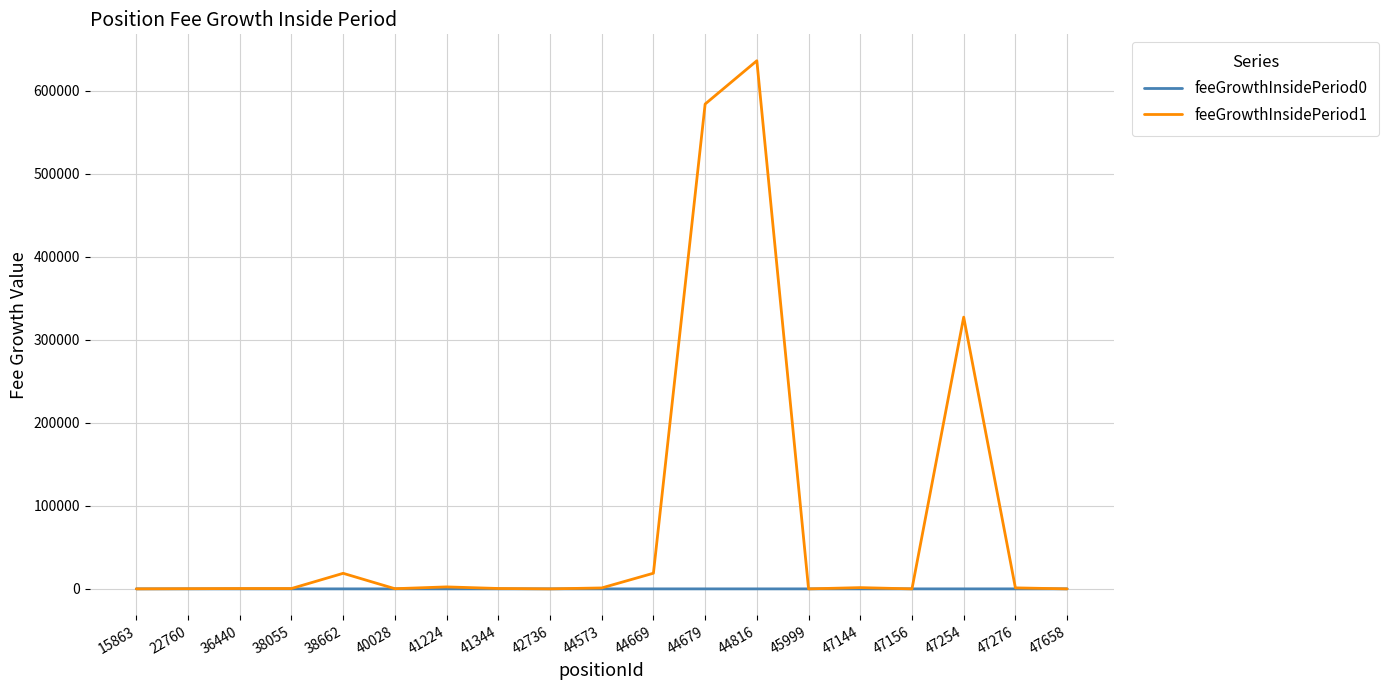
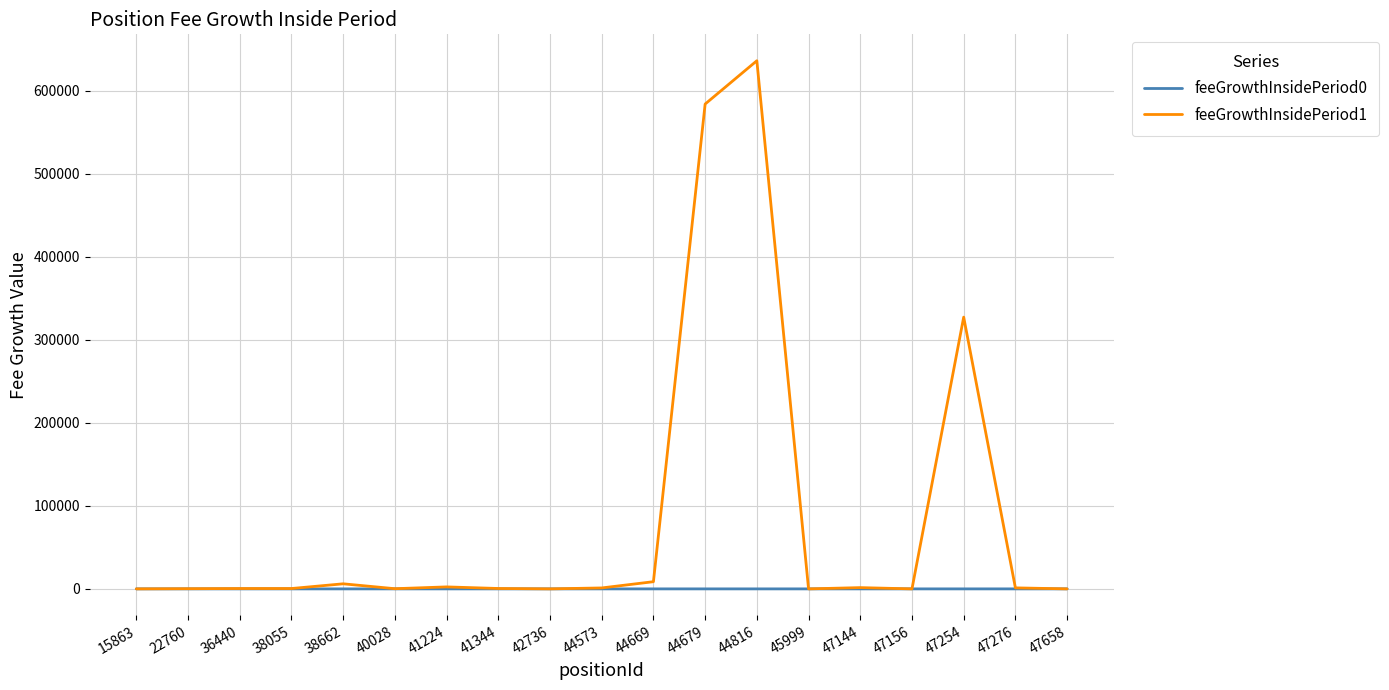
  {
    "feeGrowthInsidePeriod0": {
      "38662": 0,
      "44669": 0,
      "44679": 0,
      "44816": 0,
      "47254": 0
    },
    "feeGrowthInsidePeriod1": {
-     "38662": 20000,
-     "44669": 20000,
+     "38662": 10000,
+     "44669": 10000,
      "44679": 580000,
      "44816": 640000,
      "47254": 330000
    }
  }
